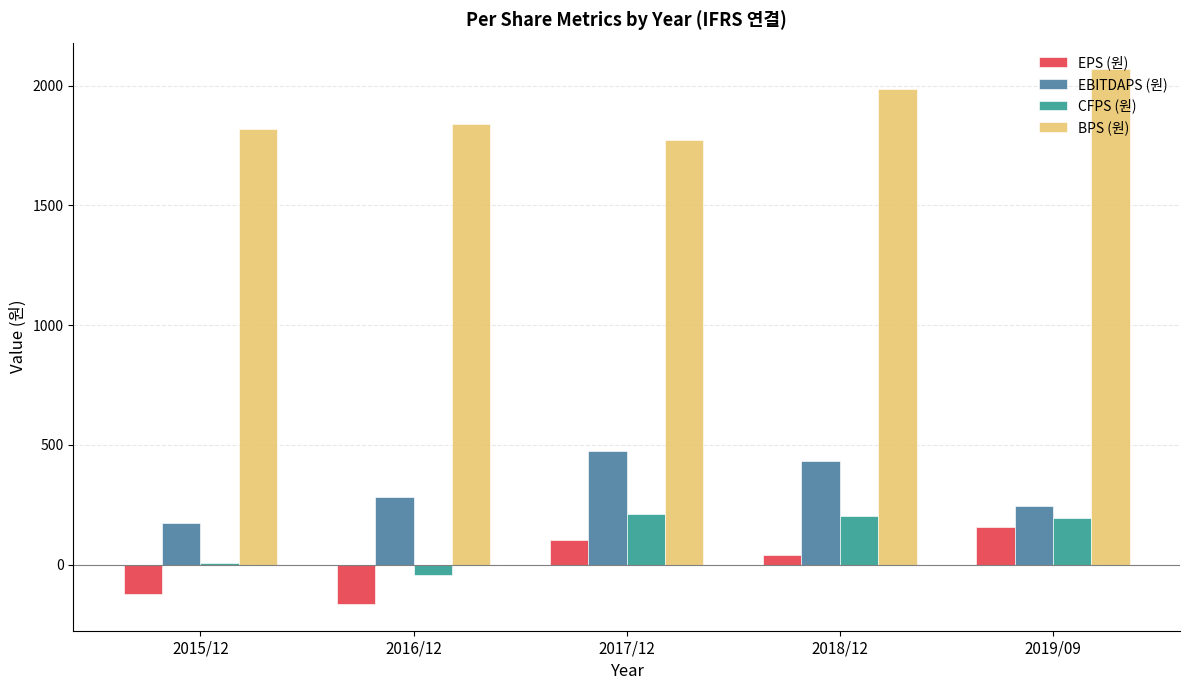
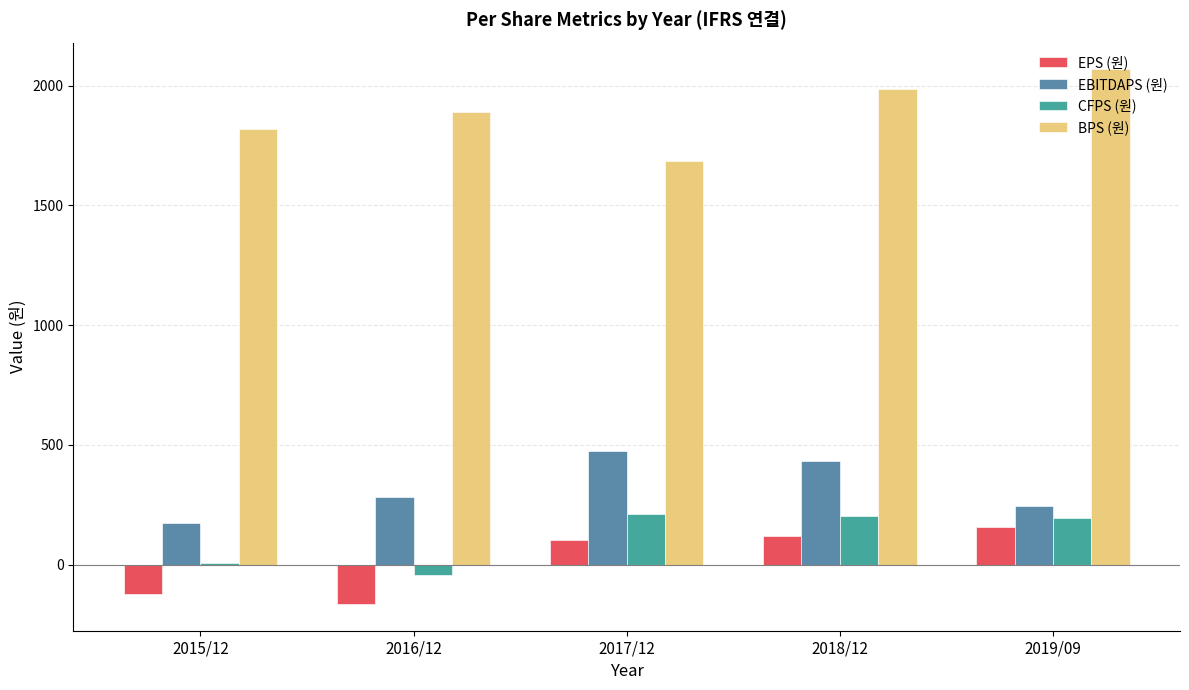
  {
    "EPS (원)": {
      "2015/12": -120,
      "2016/12": -160,
      "2017/12": 100,
-     "2018/12": 40,
+     "2018/12": 120,
      "2019/09": 160
    },
    "BPS (원)": {
      "2015/12": 1820,
-     "2016/12": 1840,
-     "2017/12": 1770,
+     "2016/12": 1890,
+     "2017/12": 1680,
      "2018/12": 1980,
      "2019/09": 2070
    }
  }
